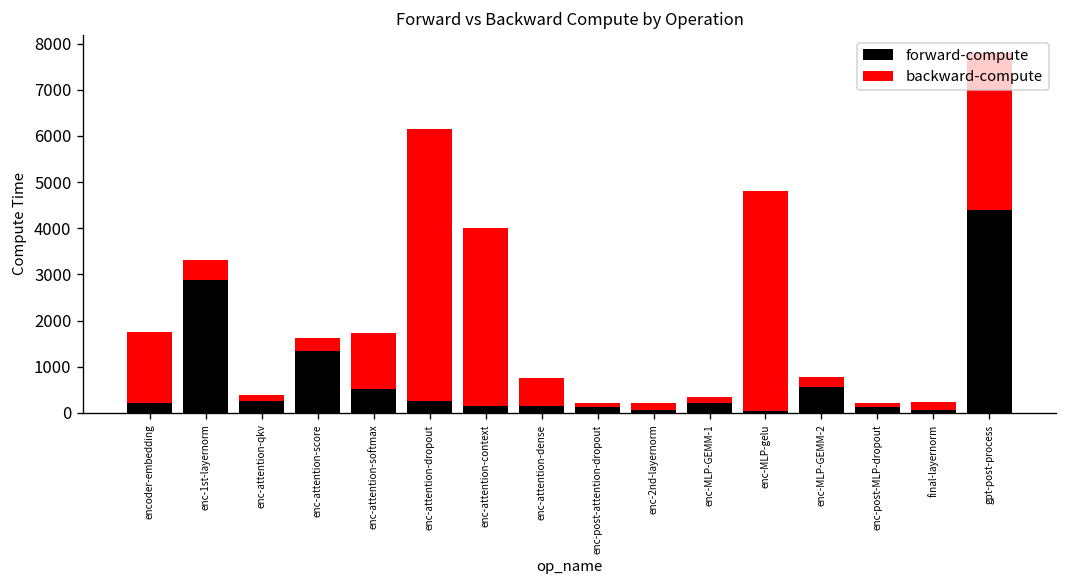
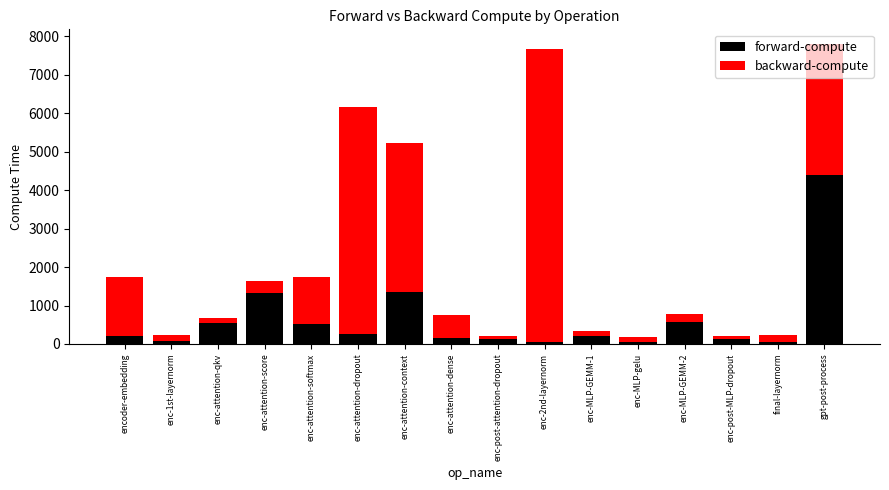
  {
    "forward-compute": {
      "encoder-embedding": 200,
-     "enc-1st-layernorm": 2900,
-     "enc-attention-qkv": 200,
+     "enc-1st-layernorm": 100,
+     "enc-attention-qkv": 500,
      "enc-attention-score": 1300,
      "enc-attention-softmax": 500,
      "enc-attention-dropout": 300,
-     "enc-attention-context": 200,
+     "enc-attention-context": 1400,
      "enc-attention-dense": 200,
      "enc-post-attention-dropout": 100,
      "enc-MLP-GEMM-1": 200,
      "enc-MLP-GEMM-2": 600,
      "enc-post-MLP-dropout": 100,
      "gpt-post-process": 4400
    },
    "backward-compute": {
      "encoder-embedding": 1600,
-     "enc-1st-layernorm": 400,
+     "enc-1st-layernorm": 200,
      "enc-attention-qkv": 100,
      "enc-attention-score": 300,
      "enc-attention-softmax": 1200,
      "enc-attention-dropout": 5900,
      "enc-attention-context": 3900,
      "enc-attention-dense": 600,
      "enc-post-attention-dropout": 100,
-     "enc-2nd-layernorm": 200,
+     "enc-2nd-layernorm": 7600,
      "enc-MLP-GEMM-1": 100,
-     "enc-MLP-gelu": 4800,
+     "enc-MLP-gelu": 100,
      "enc-MLP-GEMM-2": 200,
      "enc-post-MLP-dropout": 100,
      "final-layernorm": 200
    }
  }
